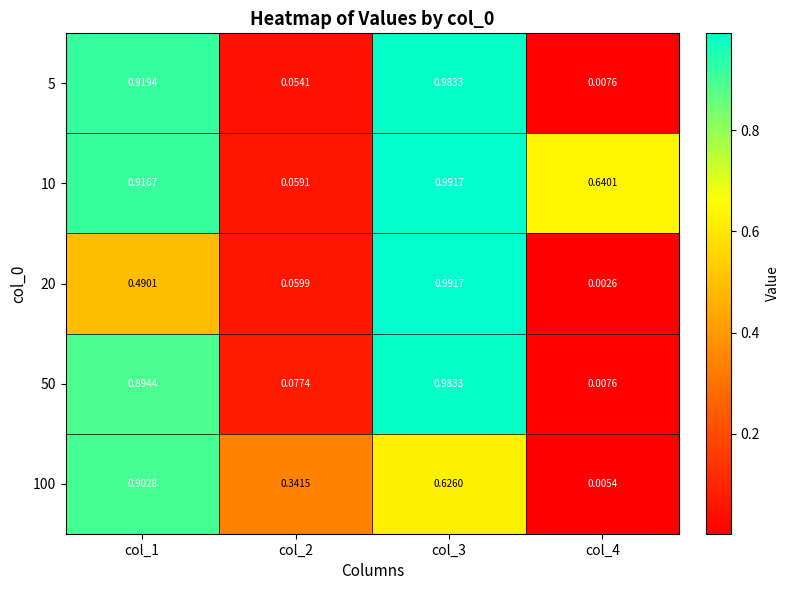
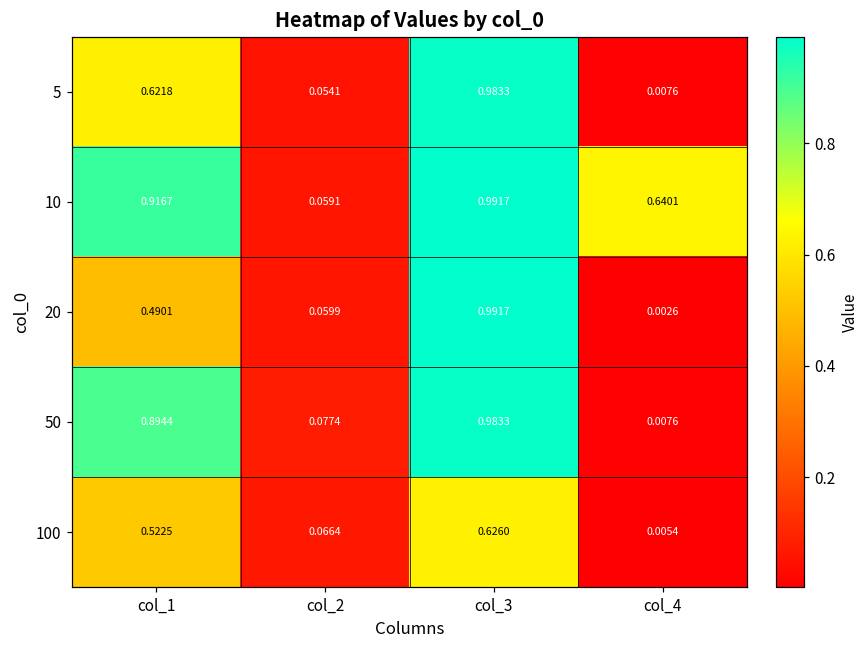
  {
    "5": {
-     "col_1": 0.9194,
+     "col_1": 0.6218,
      "col_2": 0.0541,
      "col_3": 0.9833,
      "col_4": 0.0076
    },
    "10": {
      "col_1": 0.9167,
      "col_2": 0.0591,
      "col_3": 0.9917,
      "col_4": 0.6401
    },
    "20": {
      "col_1": 0.4901,
      "col_2": 0.0599,
      "col_3": 0.9917,
      "col_4": 0.0026
    },
    "50": {
      "col_1": 0.8944,
      "col_2": 0.0774,
      "col_3": 0.9833,
      "col_4": 0.0076
    },
    "100": {
-     "col_1": 0.9028,
-     "col_2": 0.3415,
+     "col_1": 0.5225,
+     "col_2": 0.0664,
      "col_3": 0.6260,
      "col_4": 0.0054
    }
  }
